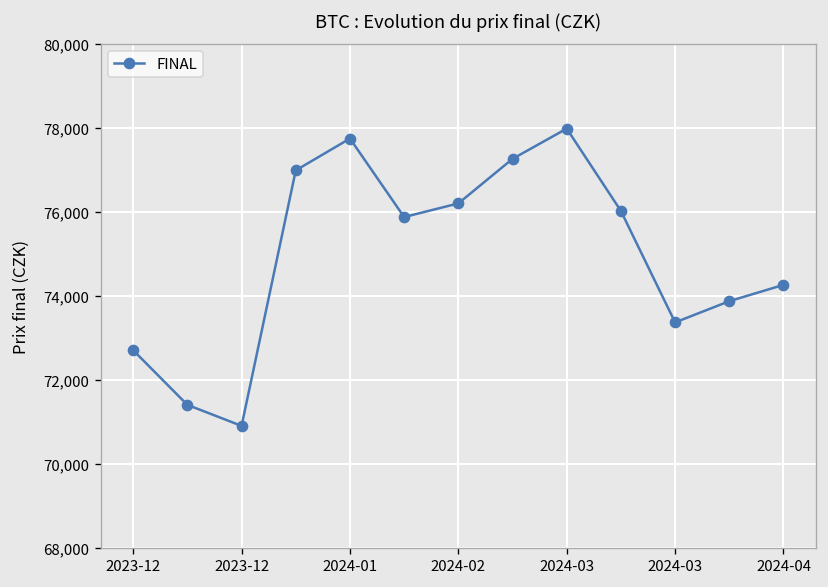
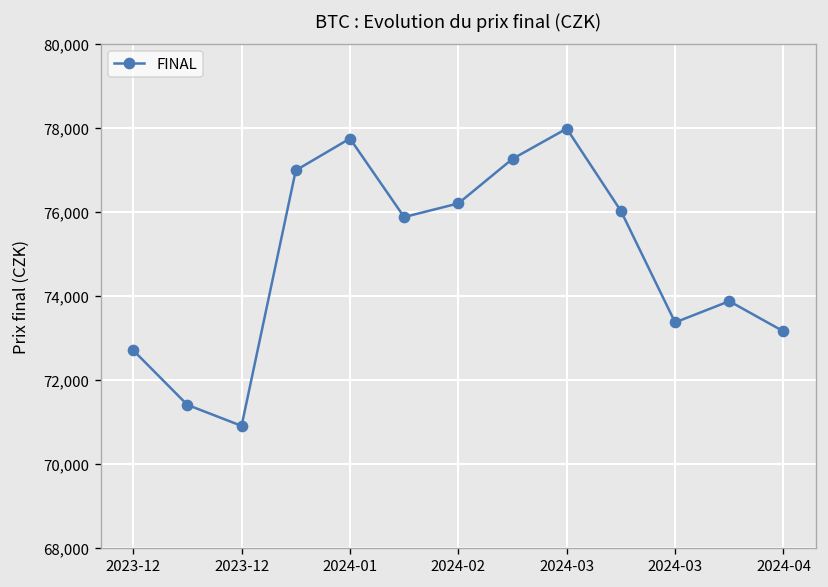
  {
    "2024-01": "77,700",
    "2024-02": "76,200",
-   "2024-04": "74,300"
+   "2024-04": "73,100"
  }
